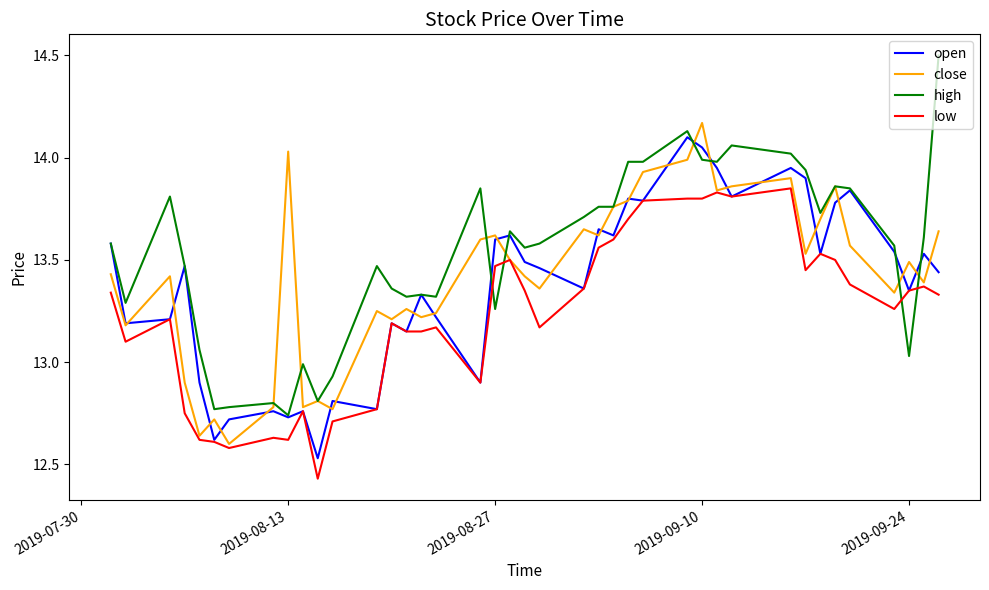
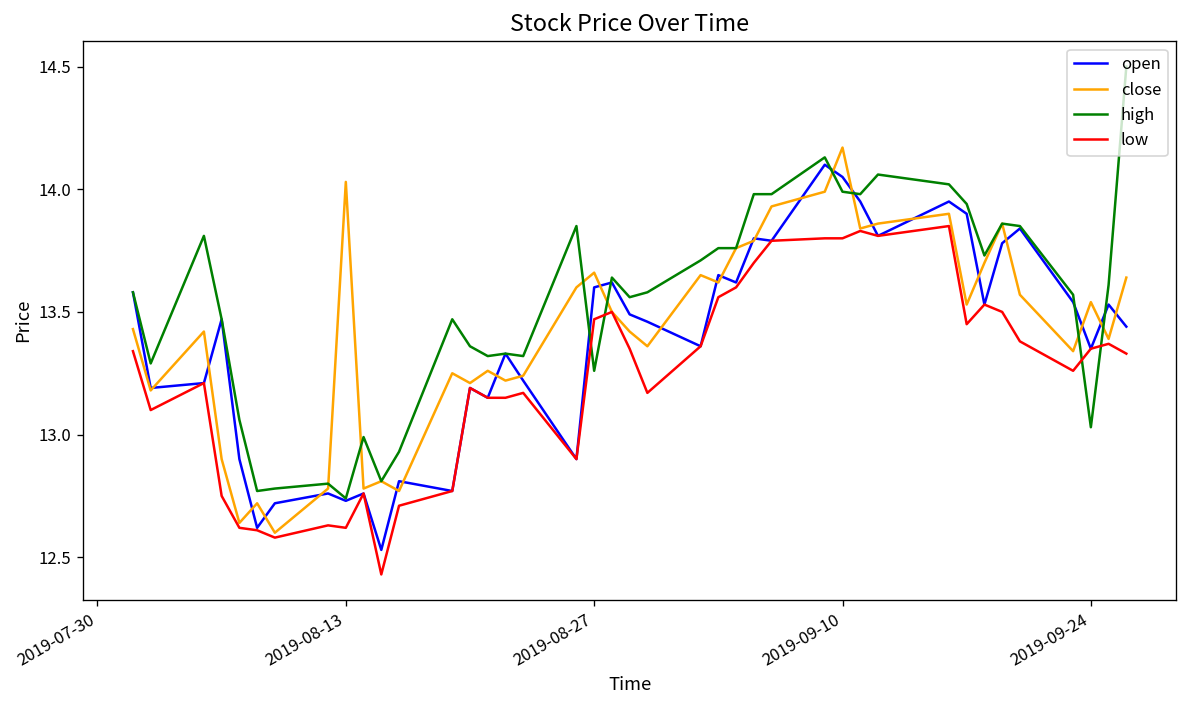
  {
    "open": {
      "2019-08-27": 13.60,
      "2019-09-10": 14.05
    },
    "close": {
      "2019-08-13": 14.03,
-     "2019-08-27": 13.62,
+     "2019-08-27": 13.66,
      "2019-09-10": 14.17,
-     "2019-09-24": 13.49
+     "2019-09-24": 13.54
    },
    "high": {
      "2019-08-27": 13.26,
      "2019-09-10": 13.99,
      "2019-09-24": 13.03
    },
    "low": {
      "2019-08-13": 12.62,
      "2019-08-27": 13.47,
      "2019-09-10": 13.80
    }
  }
